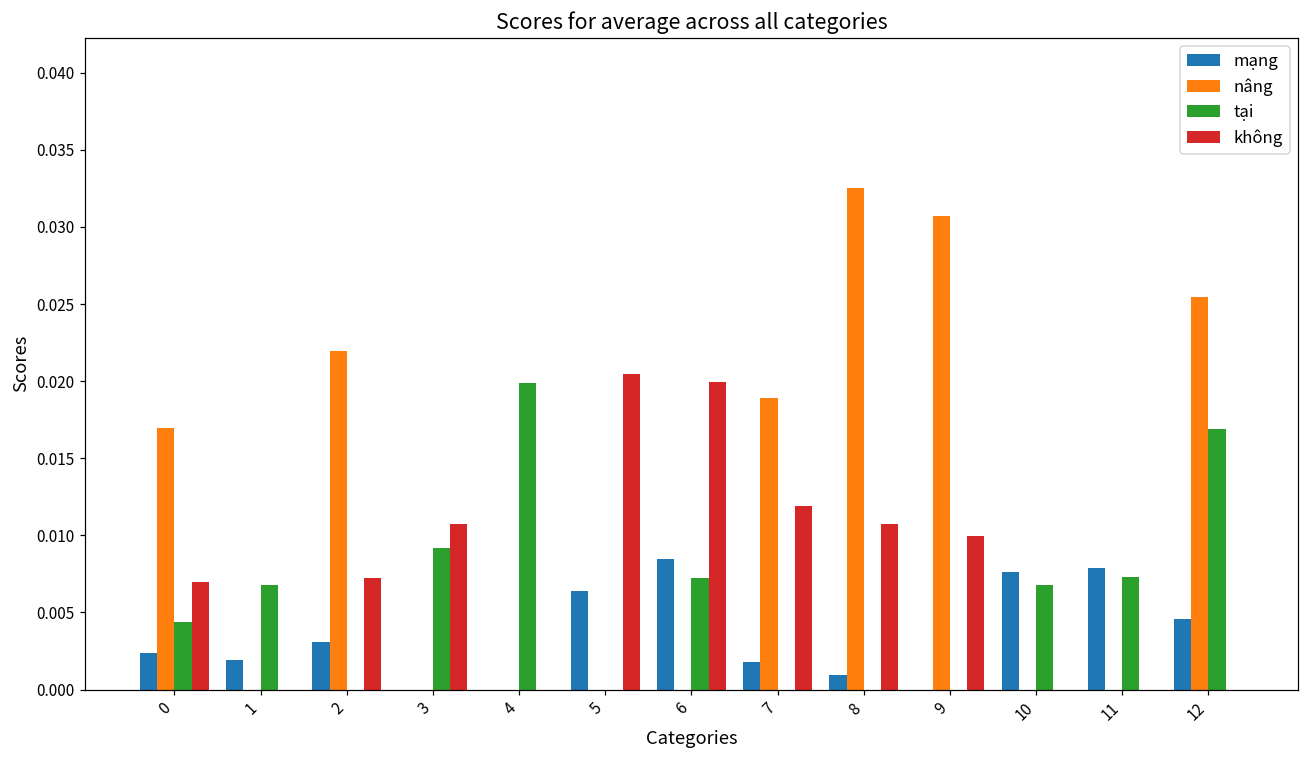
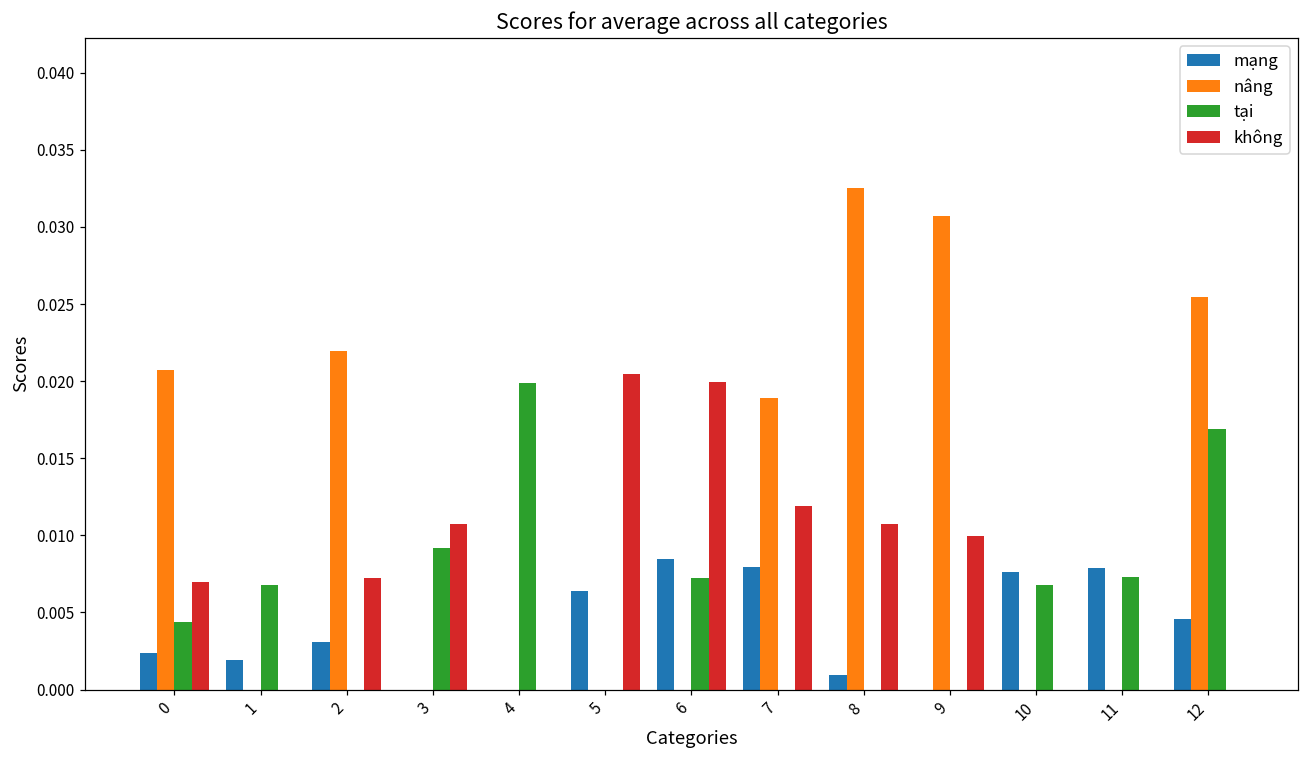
  {
    "mạng": {
      "0": 0.0024,
      "1": 0.0019,
      "2": 0.0031,
      "3": 0.0000,
      "4": 0.0000,
      "5": 0.0064,
      "6": 0.0084,
-     "7": 0.0018,
+     "7": 0.0079,
      "8": 0.0010,
      "9": 0.0000,
      "10": 0.0076,
      "11": 0.0079,
      "12": 0.0046
    },
    "nâng": {
-     "0": 0.0169,
+     "0": 0.0207,
      "1": 0.0000,
      "2": 0.0220,
      "3": 0.0000,
      "4": 0.0000,
      "5": 0.0000,
      "6": 0.0000,
      "7": 0.0189,
      "8": 0.0325,
      "9": 0.0307,
      "10": 0.0000,
      "11": 0.0000,
      "12": 0.0255
    },
    "tại": {
      "0": 0.0044,
      "1": 0.0068,
      "2": 0.0000,
      "3": 0.0092,
      "4": 0.0199,
      "5": 0.0000,
      "6": 0.0072,
      "7": 0.0000,
      "8": 0.0000,
      "9": 0.0000,
      "10": 0.0068,
      "11": 0.0073,
      "12": 0.0169
    },
    "không": {
      "0": 0.0070,
      "1": 0.0000,
      "2": 0.0073,
      "3": 0.0108,
      "4": 0.0000,
      "5": 0.0205,
      "6": 0.0199,
      "7": 0.0119,
      "8": 0.0108,
      "9": 0.0100,
      "10": 0.0000,
      "11": 0.0000,
      "12": 0.0000
    }
  }
